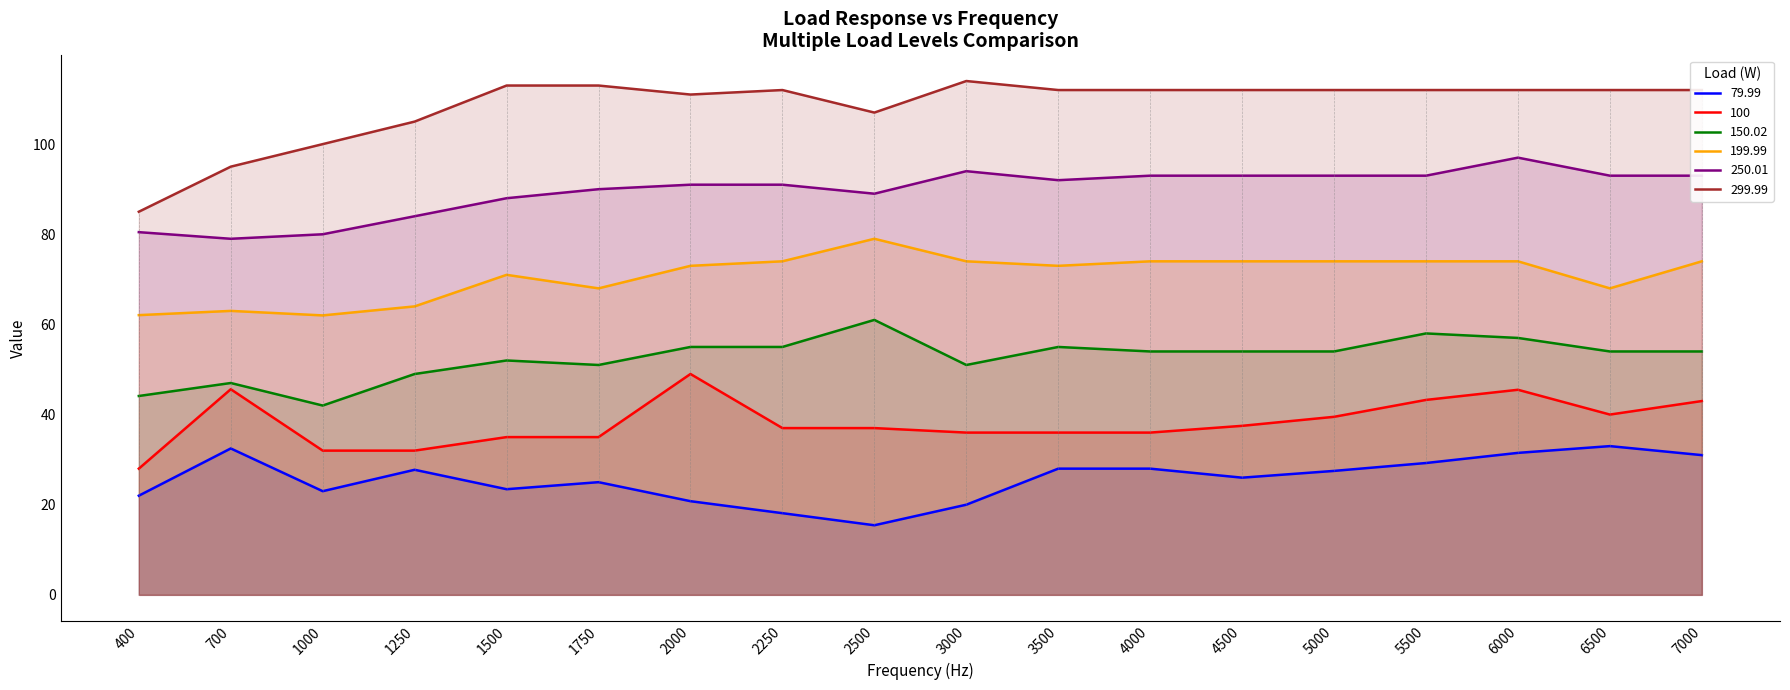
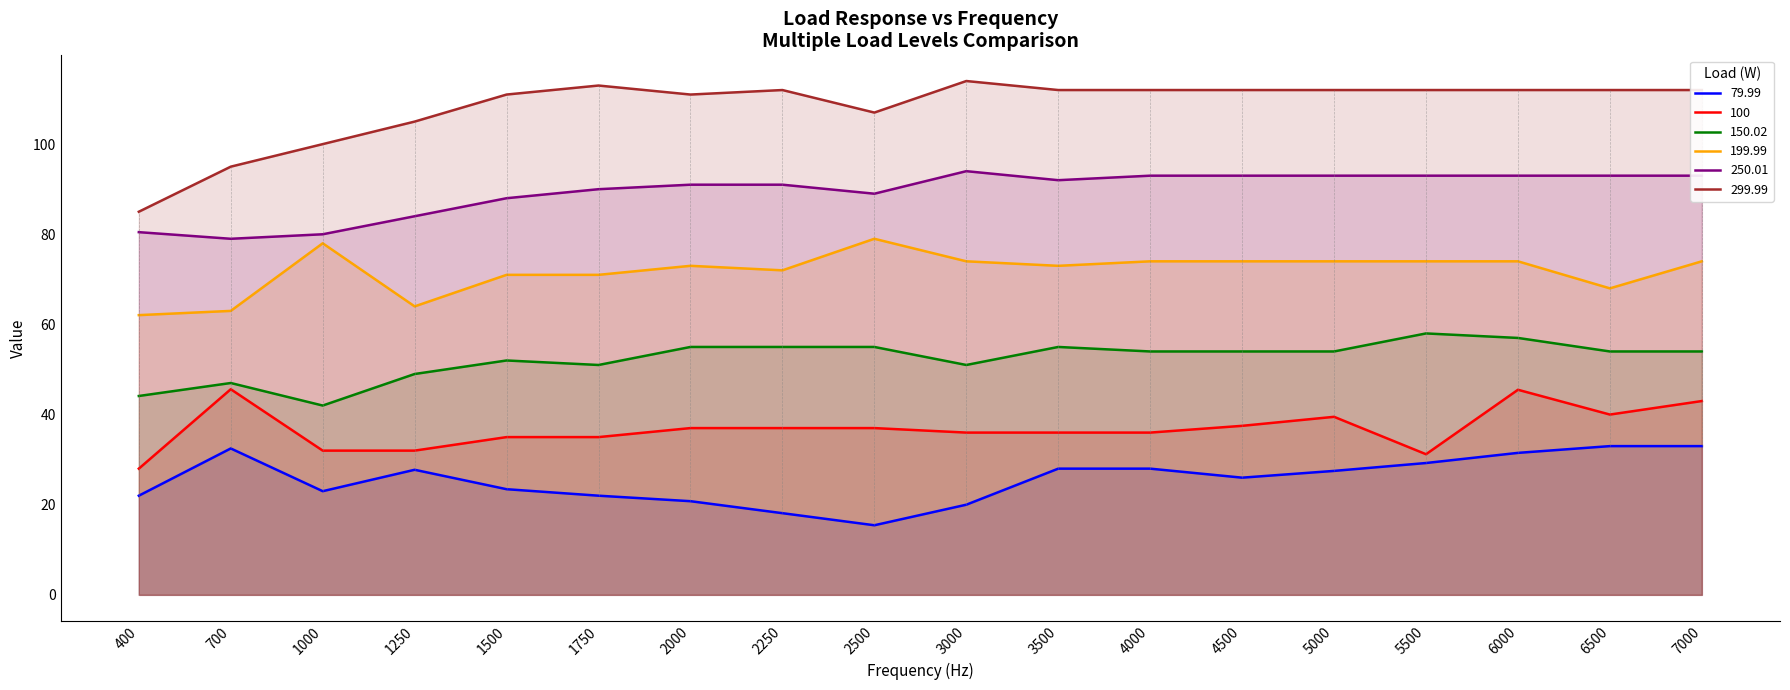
  {
    "79.99": {
-     "1750": 25,
-     "7000": 31
+     "1750": 22,
+     "7000": 33
    },
    "100": {
      "400": 28,
      "700": 46,
      "1000": 32,
      "1250": 32,
      "1500": 35,
      "1750": 35,
-     "2000": 49,
+     "2000": 37,
      "2250": 37,
      "2500": 37,
      "3000": 36,
      "3500": 36,
      "4000": 36,
      "4500": 38,
      "5000": 40,
-     "5500": 43,
+     "5500": 31,
      "6000": 46,
      "6500": 40,
      "7000": 43
    },
    "150.02": {
      "400": 44,
      "700": 47,
      "1000": 42,
      "1250": 49,
      "1500": 52,
      "1750": 51,
      "2000": 55,
      "2250": 55,
-     "2500": 61,
+     "2500": 55,
      "3000": 51,
      "3500": 55,
      "4000": 54,
      "4500": 54,
      "5000": 54,
      "5500": 58,
      "6000": 57,
      "6500": 54,
      "7000": 54
    },
    "199.99": {
      "400": 62,
      "700": 63,
-     "1000": 62,
+     "1000": 78,
      "1250": 64,
      "1500": 71,
-     "1750": 68,
+     "1750": 71,
      "2000": 73,
-     "2250": 74,
+     "2250": 72,
      "2500": 79,
      "3000": 74,
      "3500": 73,
      "4000": 74,
      "4500": 74,
      "5000": 74,
      "5500": 74,
      "6000": 74,
      "6500": 68,
      "7000": 74
    },
    "250.01": {
      "400": 80,
      "700": 79,
      "1000": 80,
      "1250": 84,
      "1500": 88,
      "1750": 90,
      "2000": 91,
      "2250": 91,
      "2500": 89,
      "3000": 94,
      "3500": 92,
      "4000": 93,
      "4500": 93,
      "5000": 93,
      "5500": 93,
-     "6000": 97,
+     "6000": 93,
      "6500": 93
    },
    "299.99": {
-     "1500": 113
+     "1500": 111
    }
  }
